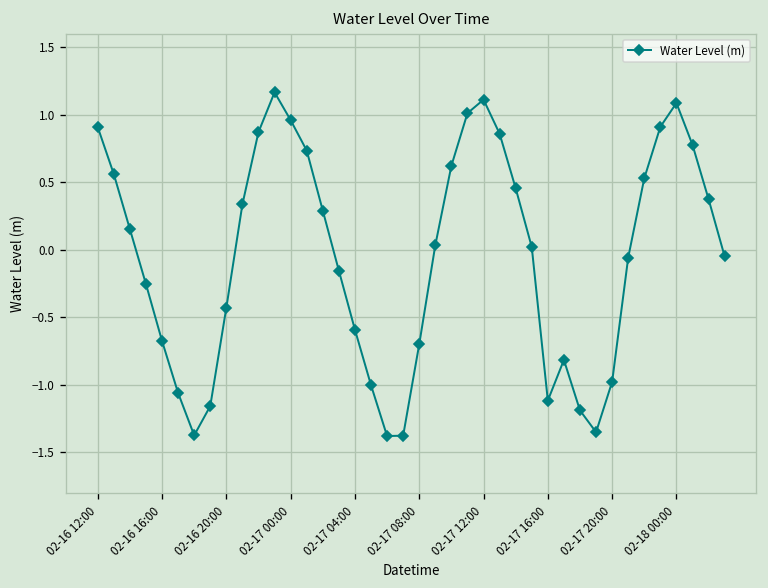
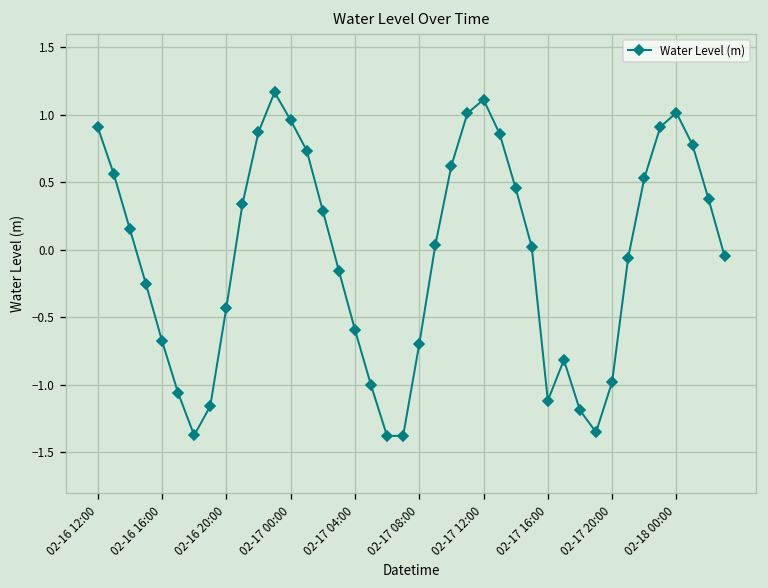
  {
    "02-16 12:00": 0.91,
    "02-16 16:00": -0.67,
    "02-16 20:00": -0.43,
    "02-17 00:00": 0.96,
    "02-17 04:00": -0.59,
    "02-17 08:00": -0.70,
    "02-17 12:00": 1.11,
    "02-17 16:00": -1.12,
    "02-17 20:00": -0.98,
-   "02-18 00:00": 1.09
+   "02-18 00:00": 1.02
  }
